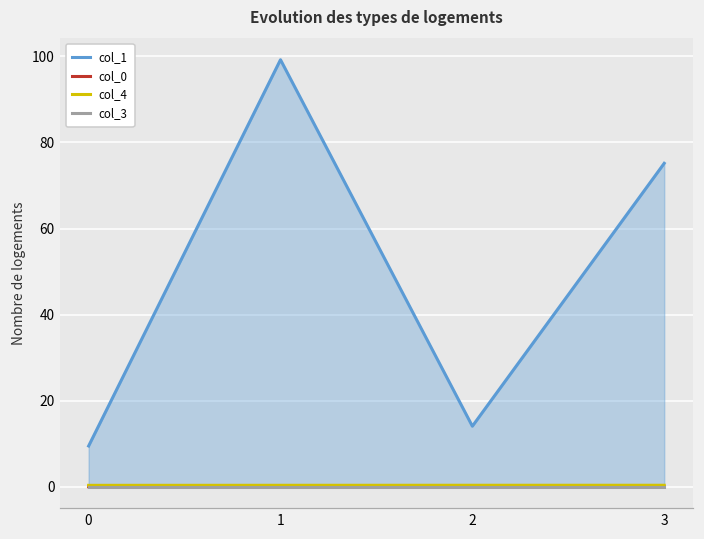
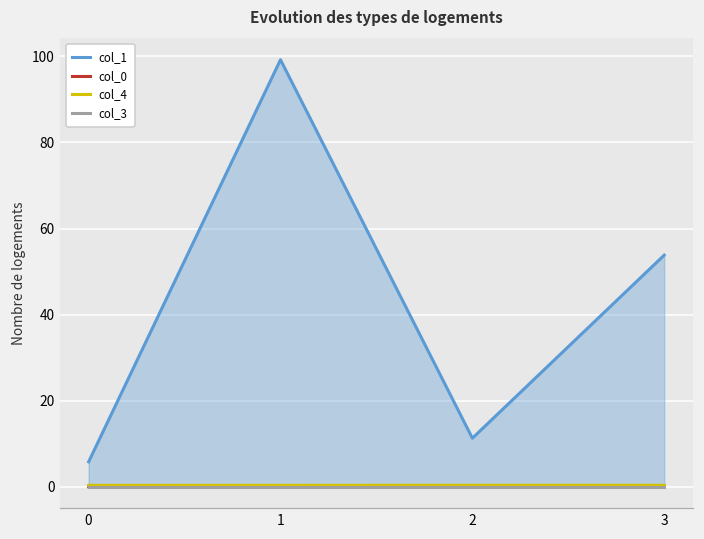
  {
    "col_1": {
-     "0": 10,
+     "0": 6,
      "1": 99,
-     "2": 14,
-     "3": 75
+     "2": 11,
+     "3": 54
    }
  }
